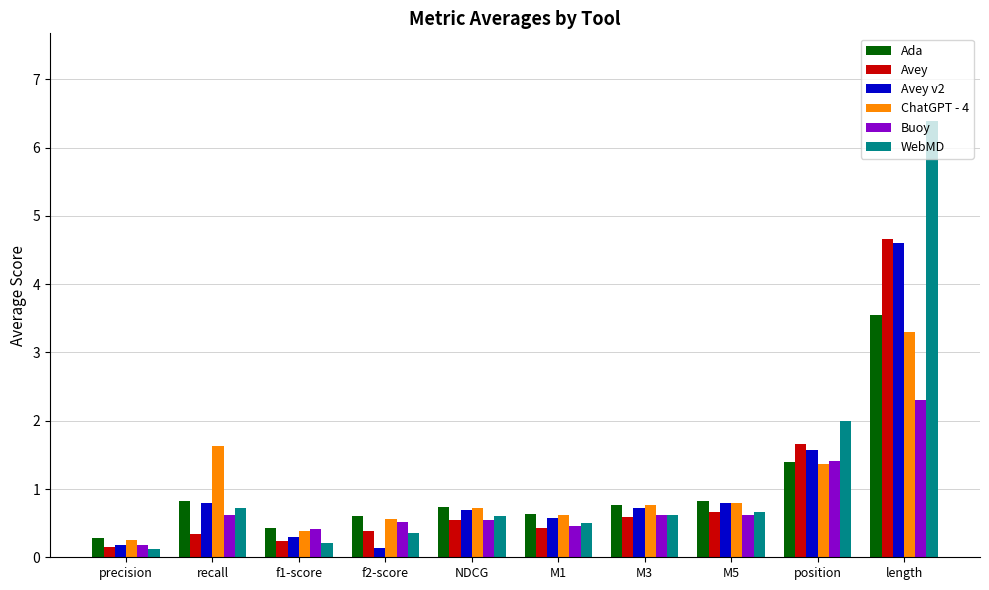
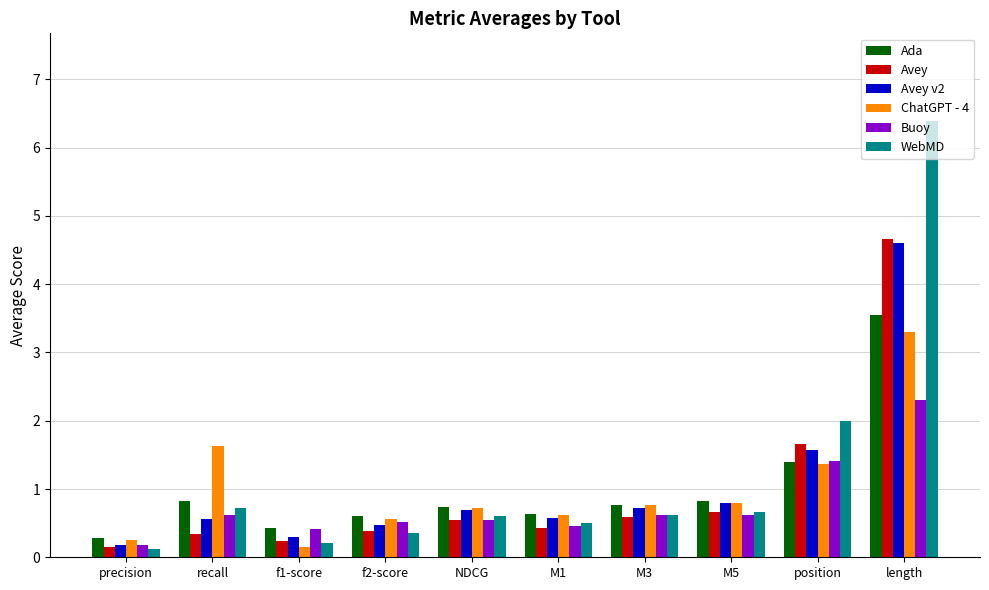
  {
    "Ada": {
      "precision": 0.3,
      "recall": 0.8,
      "f1-score": 0.4,
      "f2-score": 0.6,
      "NDCG": 0.7,
      "M1": 0.6,
      "M3": 0.8,
      "M5": 0.8,
      "position": 1.4,
      "length": 3.5
    },
    "Avey": {
      "precision": 0.1,
      "recall": 0.3,
      "f1-score": 0.2,
      "f2-score": 0.4,
      "NDCG": 0.6,
      "M1": 0.4,
      "M3": 0.6,
      "M5": 0.7,
      "position": 1.7,
      "length": 4.7
    },
    "Avey v2": {
      "precision": 0.2,
-     "recall": 0.8,
+     "recall": 0.6,
      "f1-score": 0.3,
-     "f2-score": 0.1,
+     "f2-score": 0.5,
      "NDCG": 0.7,
      "M1": 0.6,
      "M3": 0.7,
      "M5": 0.8,
      "position": 1.6,
      "length": 4.6
    },
    "ChatGPT - 4": {
      "precision": 0.3,
      "recall": 1.6,
-     "f1-score": 0.4,
+     "f1-score": 0.2,
      "f2-score": 0.6,
      "NDCG": 0.7,
      "M1": 0.6,
      "M3": 0.8,
      "M5": 0.8,
      "position": 1.4,
      "length": 3.3
    },
    "Buoy": {
      "precision": 0.2,
      "recall": 0.6,
      "f1-score": 0.4,
      "f2-score": 0.5,
      "NDCG": 0.5,
      "M1": 0.5,
      "M3": 0.6,
      "M5": 0.6,
      "position": 1.4,
      "length": 2.3
    },
    "WebMD": {
      "precision": 0.1,
      "recall": 0.7,
      "f1-score": 0.2,
      "f2-score": 0.4,
      "NDCG": 0.6,
      "M1": 0.5,
      "M3": 0.6,
      "M5": 0.7,
      "position": 2.0
    }
  }
